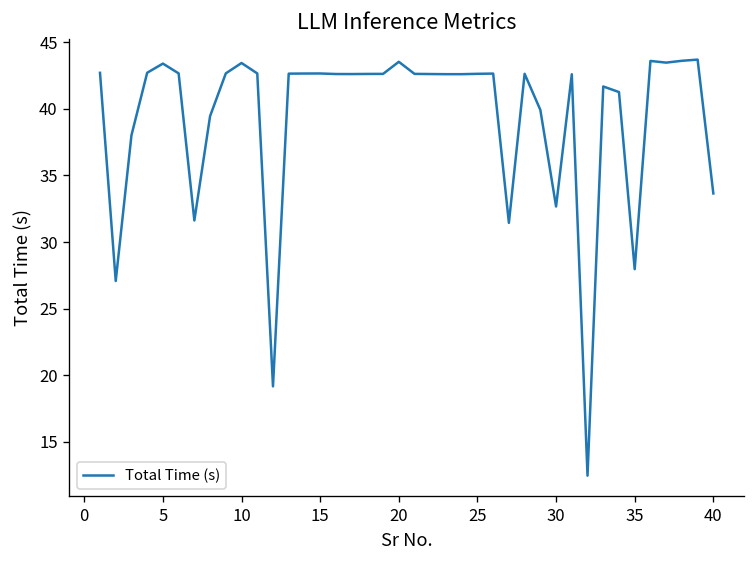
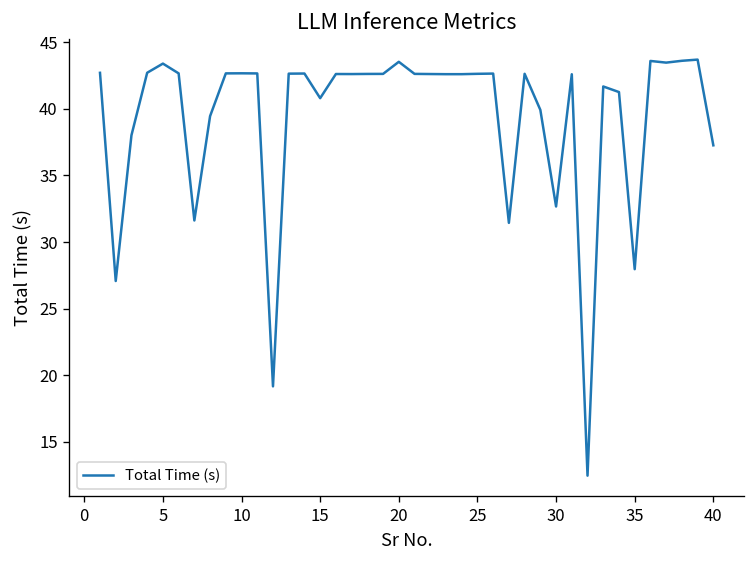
  {
    "5": 43.4,
-   "10": 43.4,
-   "15": 42.7,
+   "10": 42.7,
+   "15": 40.8,
    "20": 43.5,
    "25": 42.6,
    "30": 32.7,
    "35": 28.0,
-   "40": 33.6
+   "40": 37.3
  }
